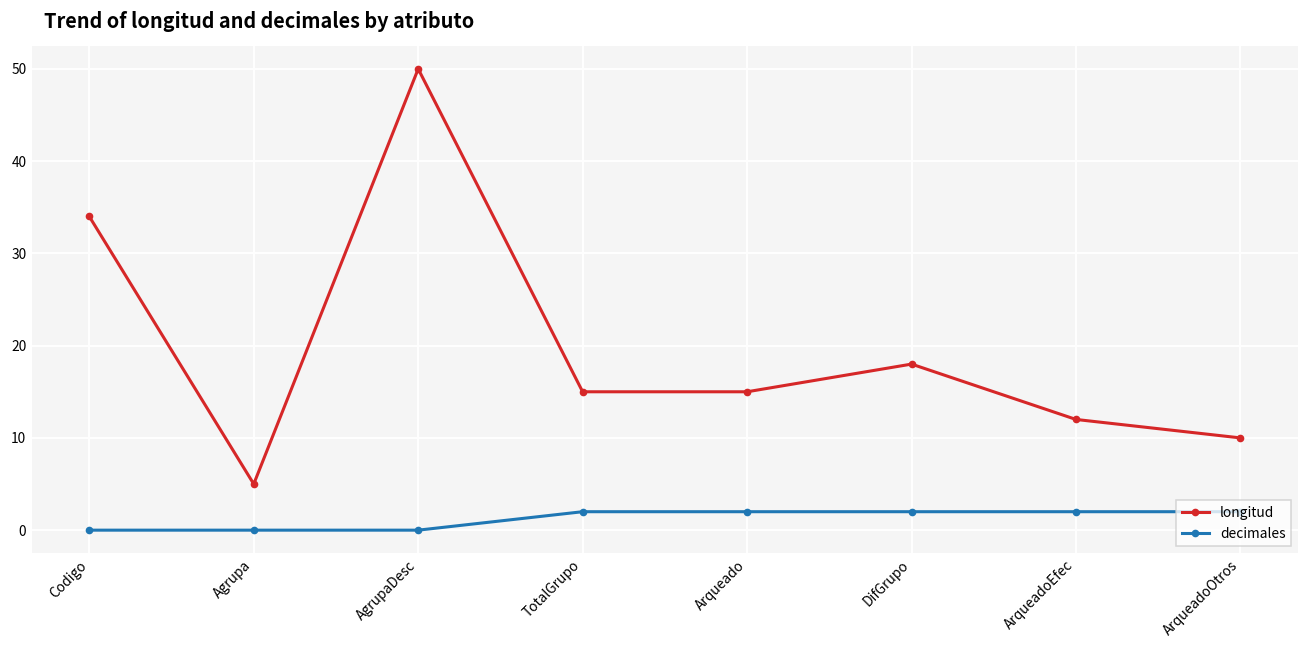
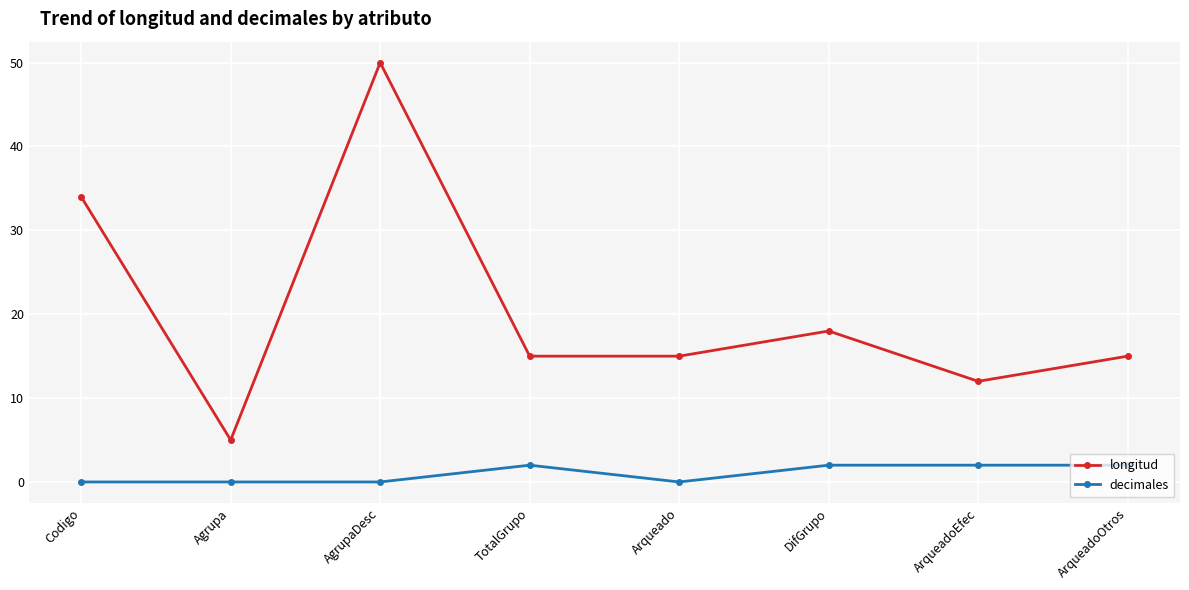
  {
    "longitud": {
      "Codigo": 34,
      "Agrupa": 5,
      "AgrupaDesc": 50,
      "TotalGrupo": 15,
      "Arqueado": 15,
      "DifGrupo": 18,
      "ArqueadoEfec": 12,
-     "ArqueadoOtros": 10
+     "ArqueadoOtros": 15
    },
    "decimales": {
      "Codigo": 0,
      "Agrupa": 0,
      "AgrupaDesc": 0,
      "TotalGrupo": 2,
-     "Arqueado": 2,
+     "Arqueado": 0,
      "DifGrupo": 2,
      "ArqueadoEfec": 2
    }
  }
